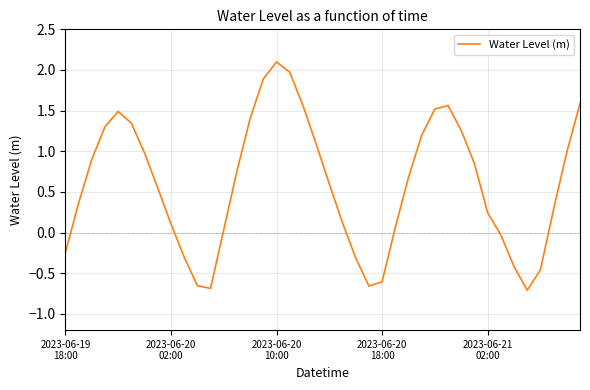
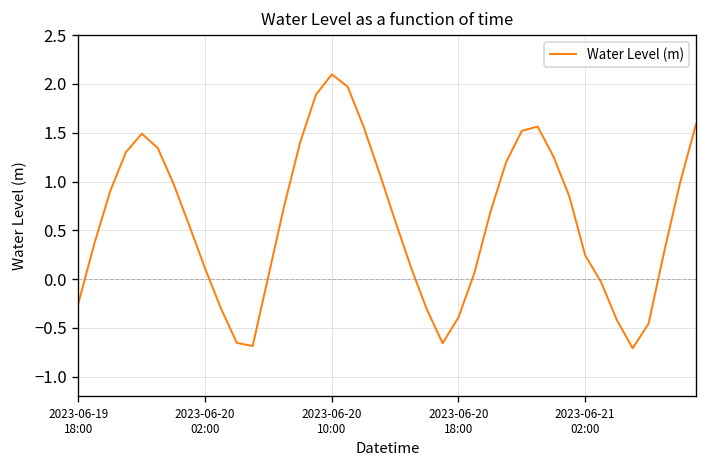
  {
    "2023-06-19 18:00": -0.2,
    "2023-06-20 02:00": 0.1,
    "2023-06-20 10:00": 2.1,
-   "2023-06-20 18:00": -0.6,
+   "2023-06-20 18:00": -0.4,
    "2023-06-21 02:00": 0.2
  }
